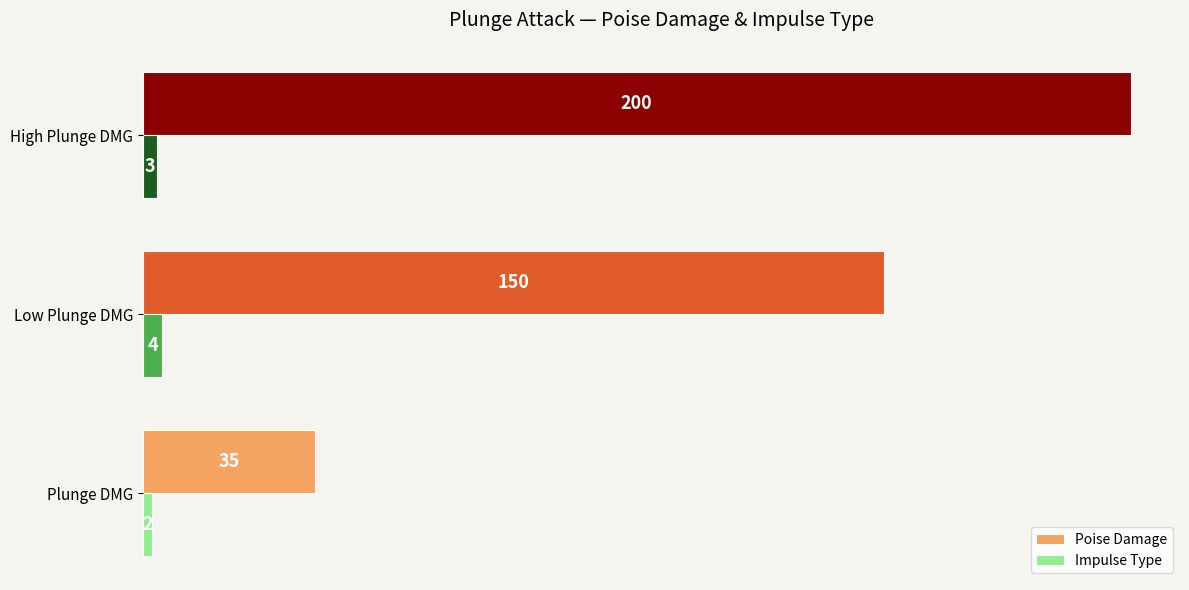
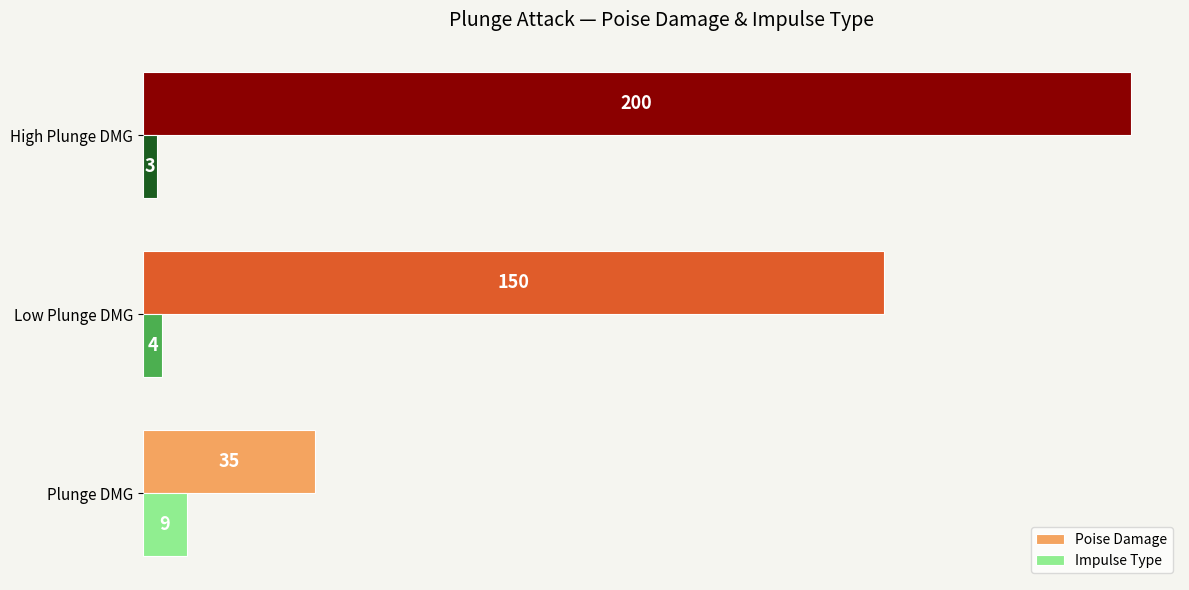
  {
    "Poise Damage": {
      "High Plunge DMG": 200,
      "Low Plunge DMG": 150,
      "Plunge DMG": 35
    },
    "Impulse Type": {
      "High Plunge DMG": 3,
      "Low Plunge DMG": 4,
-     "Plunge DMG": 2
+     "Plunge DMG": 9
    }
  }
